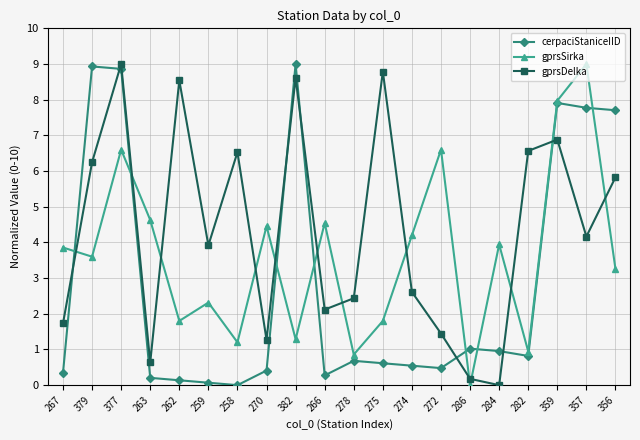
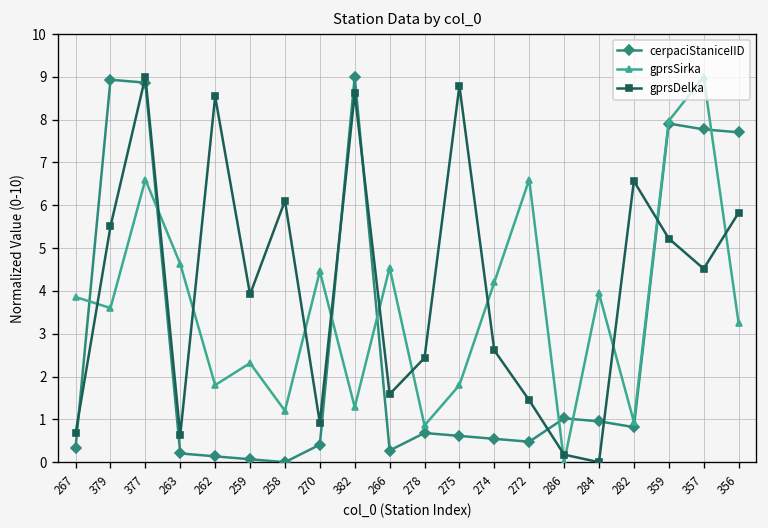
  {
    "gprsDelka": {
-     "267": 1.7,
-     "379": 6.2,
+     "267": 0.7,
+     "379": 5.5,
      "377": 9.0,
      "263": 0.6,
      "262": 8.5,
      "259": 3.9,
-     "258": 6.5,
-     "270": 1.3,
+     "258": 6.1,
+     "270": 0.9,
      "382": 8.6,
-     "266": 2.1,
+     "266": 1.6,
      "278": 2.4,
      "275": 8.8,
      "274": 2.6,
      "272": 1.4,
      "286": 0.2,
      "284": 0.0,
      "282": 6.6,
-     "359": 6.9,
-     "357": 4.2,
+     "359": 5.2,
+     "357": 4.5,
      "356": 5.8
    }
  }
